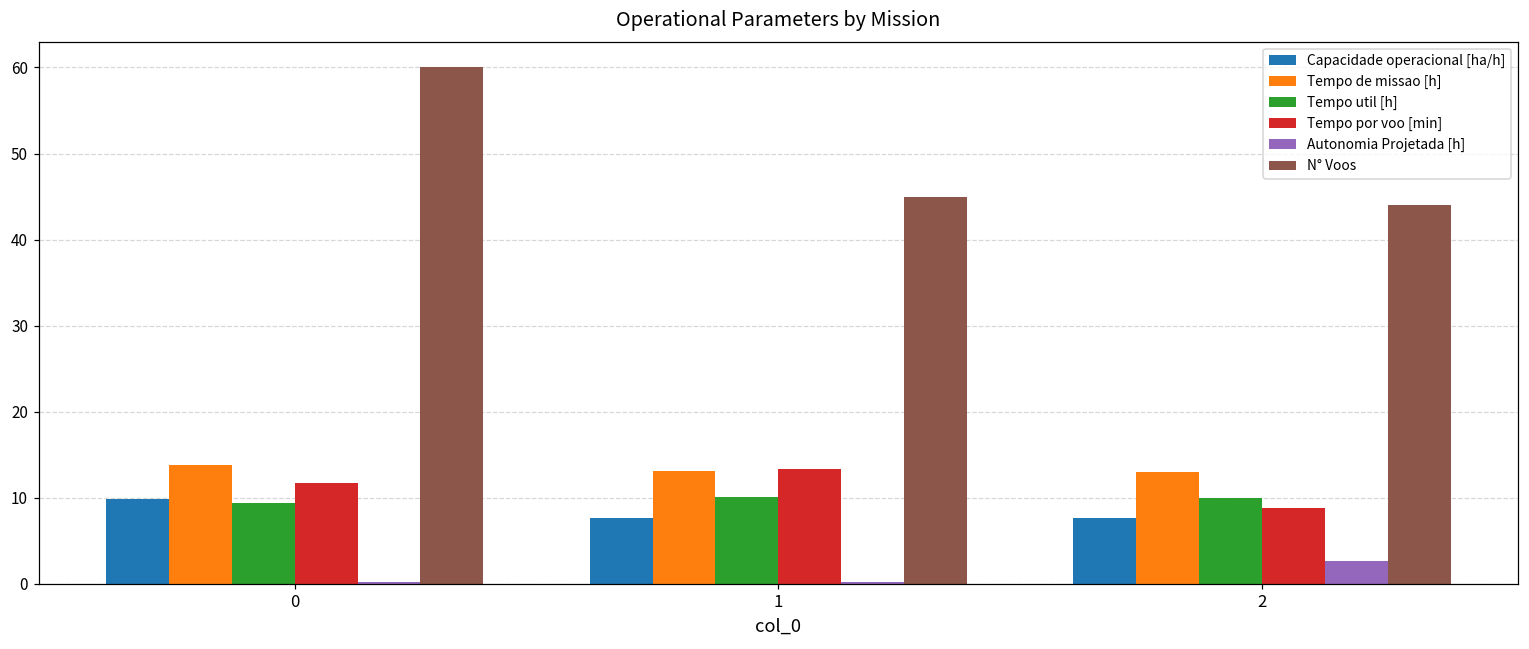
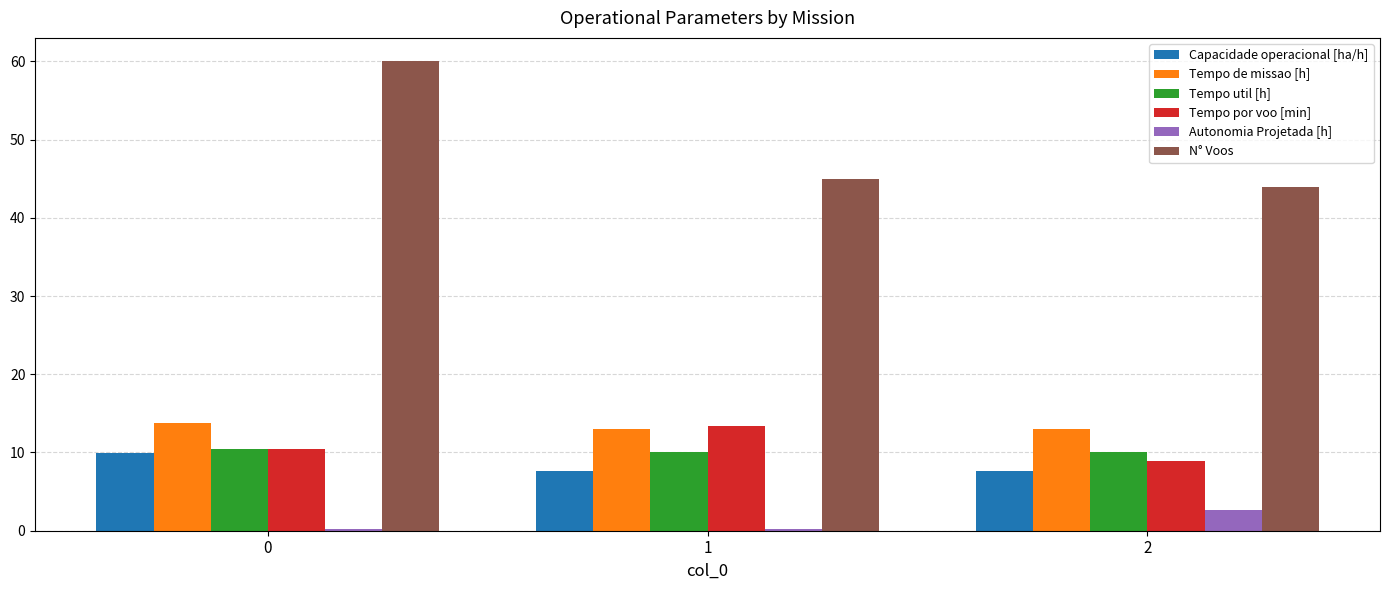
  {
    "Capacidade operacional [ha/h]": {
      "0": 10,
      "1": 8,
      "2": 8
    },
    "Tempo de missao [h]": {
      "0": 14,
      "1": 13,
      "2": 13
    },
    "Tempo util [h]": {
-     "0": 9,
+     "0": 10,
      "1": 10,
      "2": 10
    },
    "Tempo por voo [min]": {
-     "0": 12,
+     "0": 10,
      "1": 13,
      "2": 9
    },
    "Autonomia Projetada [h]": {
      "2": 3
    },
    "N° Voos": {
      "0": 60,
      "1": 45,
      "2": 44
    }
  }
